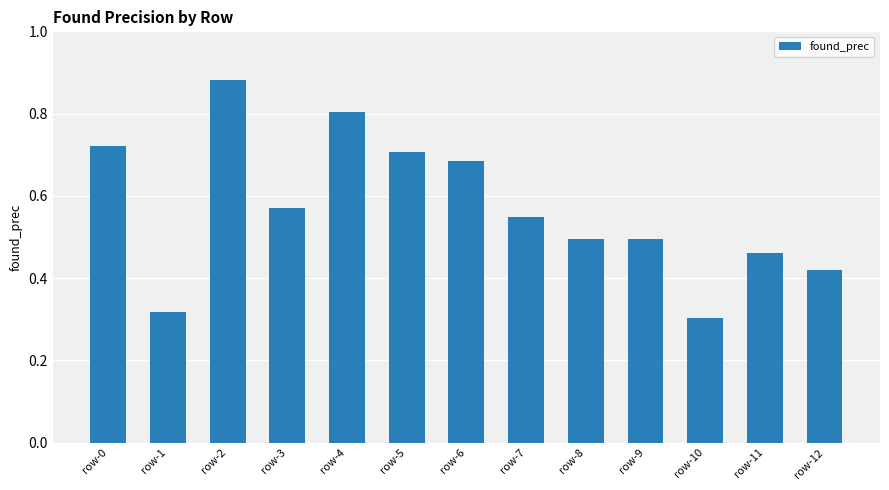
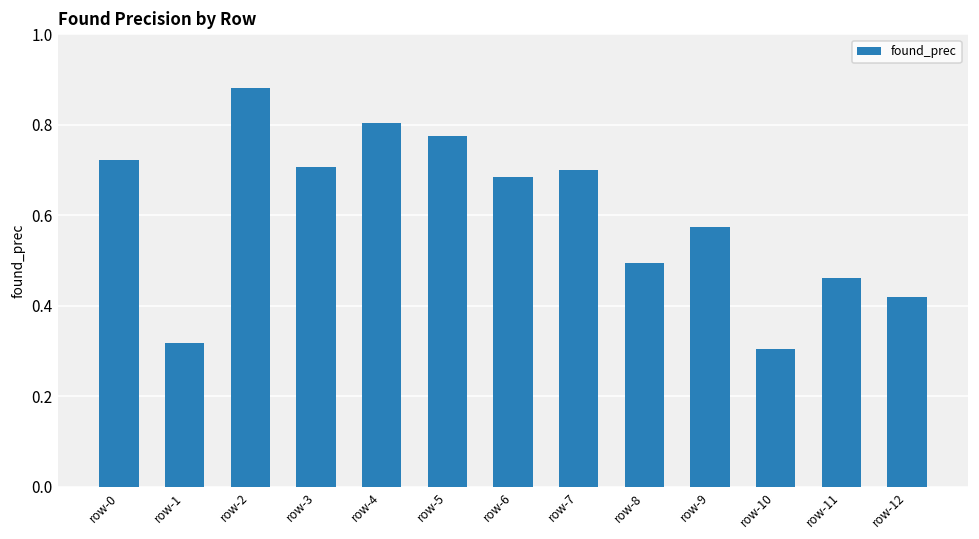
  {
    "row-0": 0.72,
    "row-1": 0.32,
    "row-2": 0.88,
-   "row-3": 0.57,
+   "row-3": 0.71,
    "row-4": 0.80,
-   "row-5": 0.71,
+   "row-5": 0.78,
    "row-6": 0.69,
-   "row-7": 0.55,
+   "row-7": 0.70,
    "row-8": 0.49,
-   "row-9": 0.49,
+   "row-9": 0.57,
    "row-10": 0.30,
    "row-11": 0.46,
    "row-12": 0.42
  }
